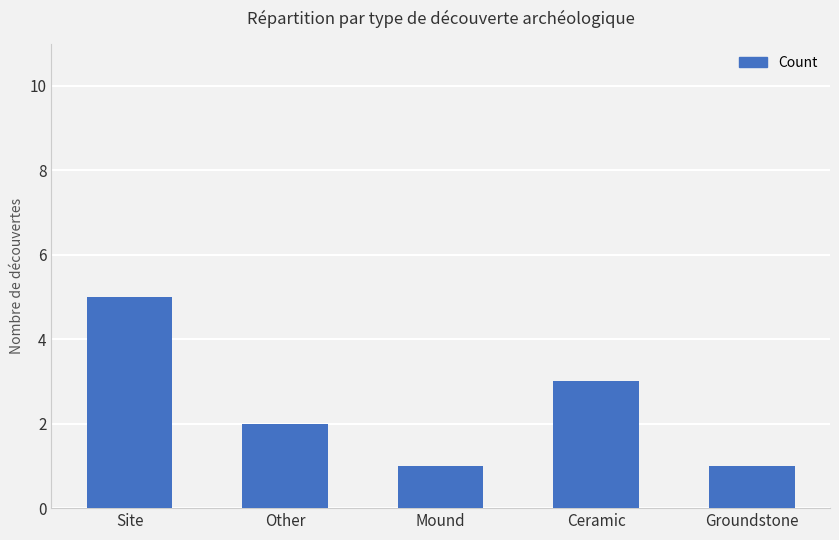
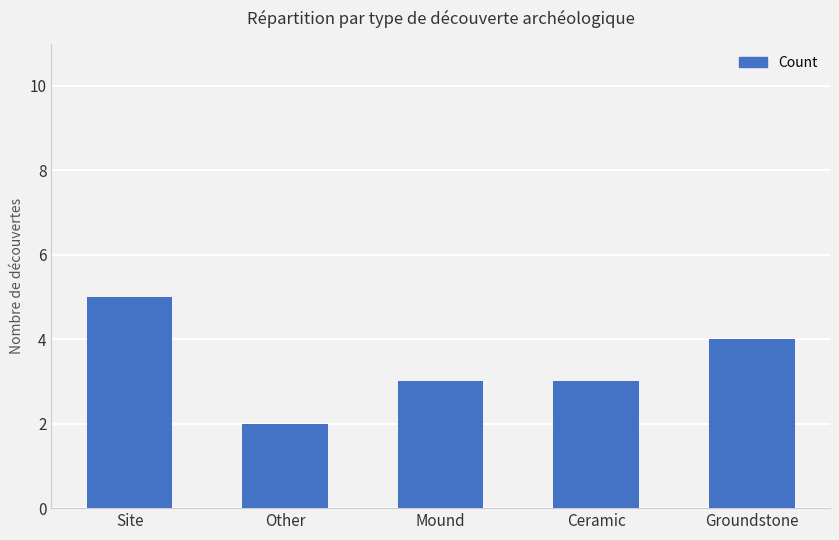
  {
    "Site": 5,
    "Other": 2,
-   "Mound": 1,
+   "Mound": 3,
    "Ceramic": 3,
-   "Groundstone": 1
+   "Groundstone": 4
  }
